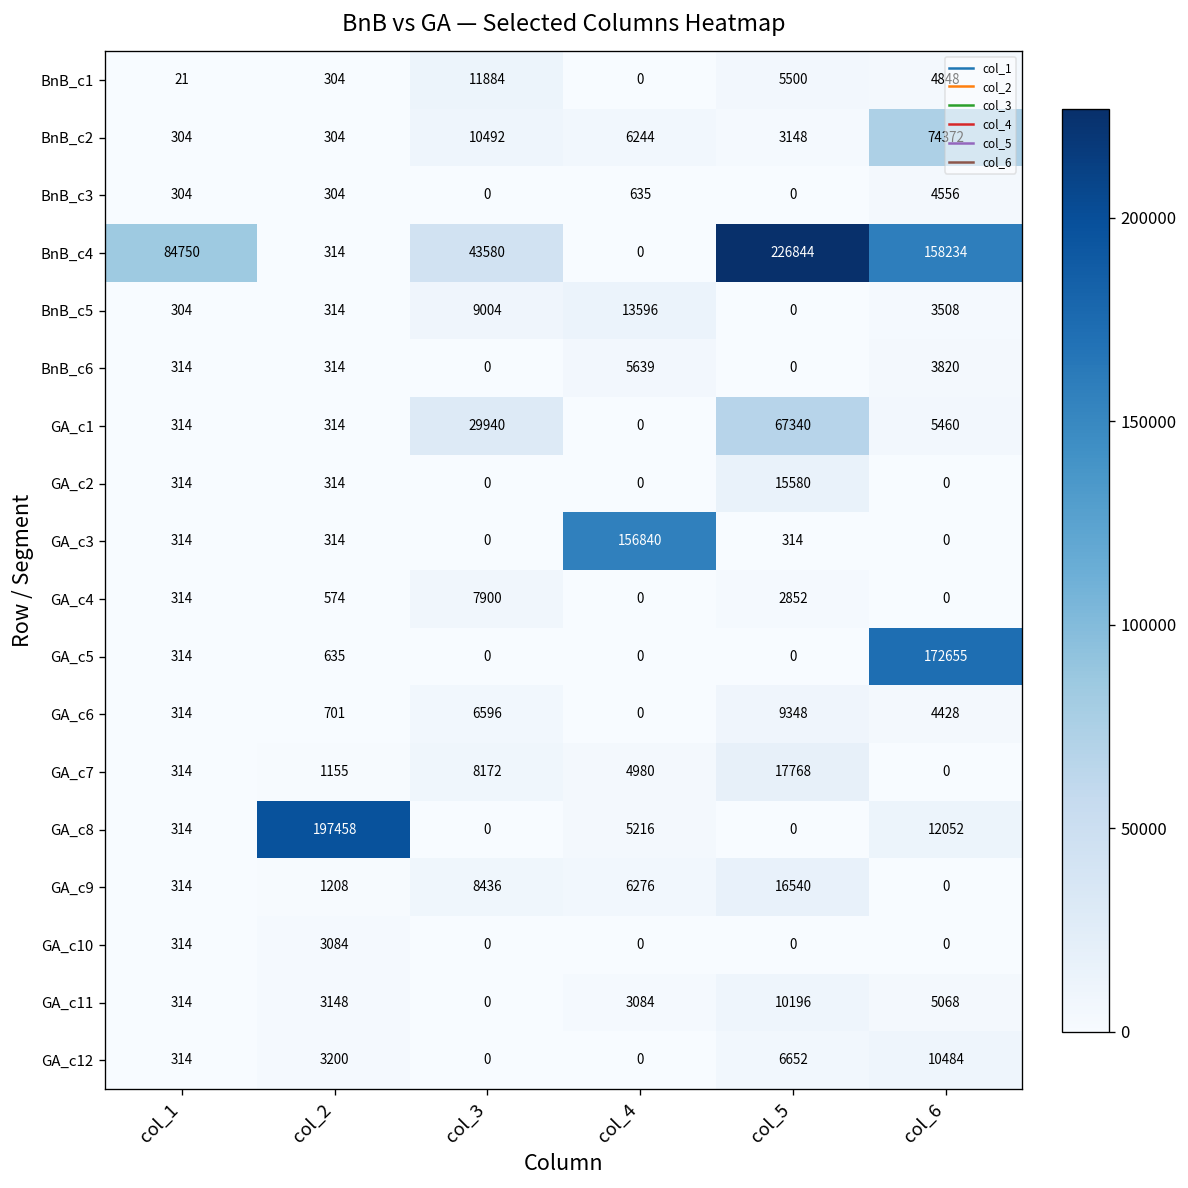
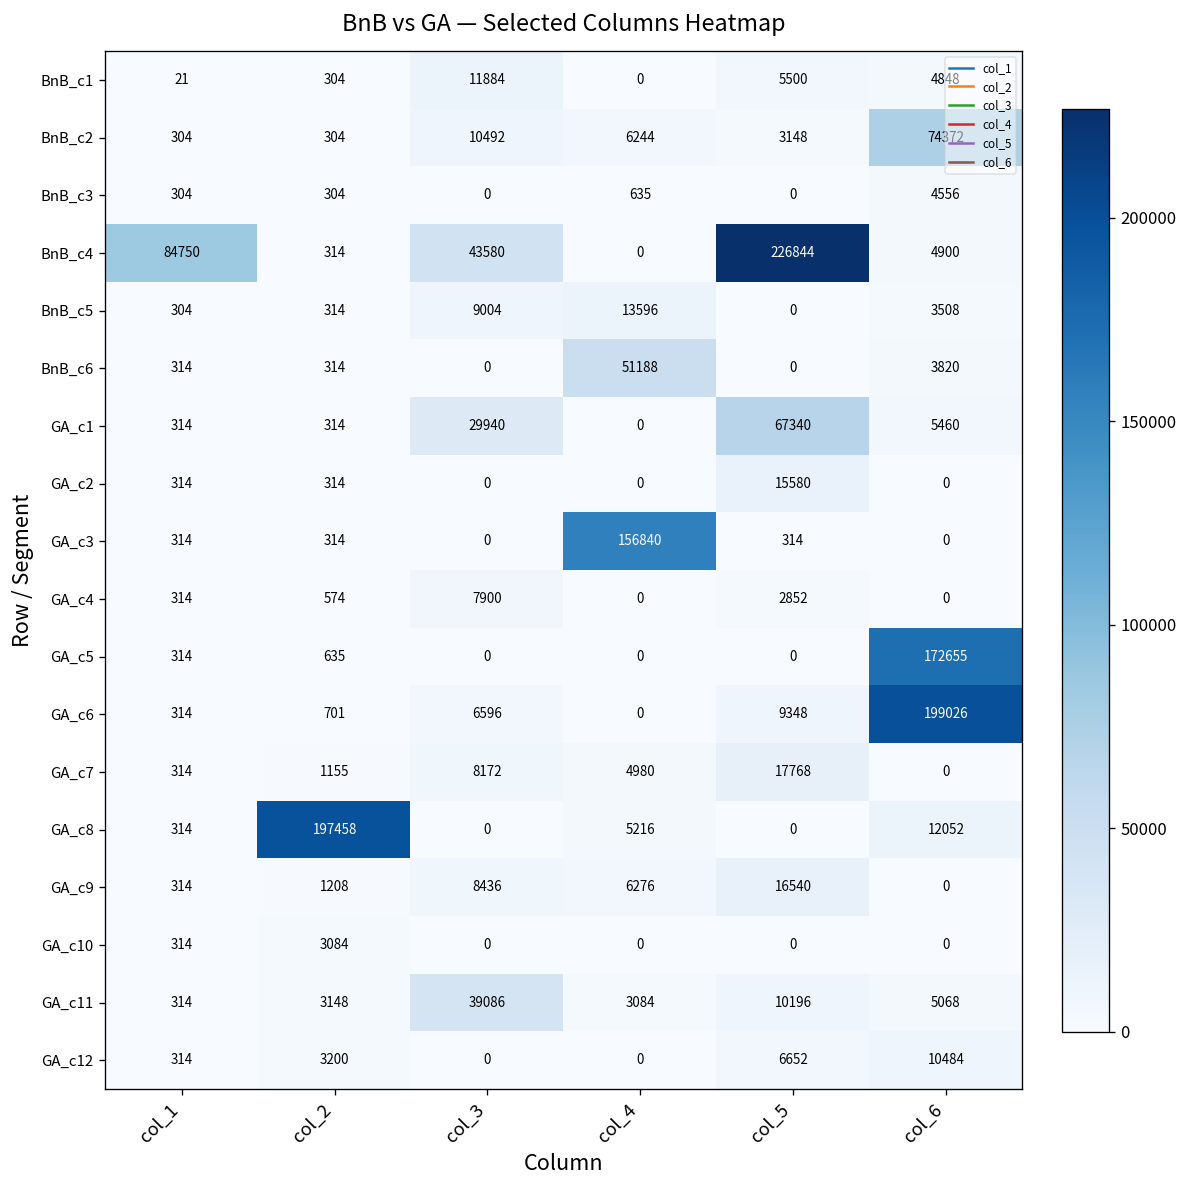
  {
    "BnB_c1": {
      "col_1": 21,
      "col_2": 304,
      "col_3": 11884,
      "col_4": 0,
      "col_5": 5500
    },
    "BnB_c2": {
      "col_1": 304,
      "col_2": 304,
      "col_3": 10492,
      "col_4": 6244,
      "col_5": 3148
    },
    "BnB_c3": {
      "col_1": 304,
      "col_2": 304,
      "col_3": 0,
      "col_4": 635,
      "col_5": 0,
      "col_6": 4556
    },
    "BnB_c4": {
      "col_1": 84750,
      "col_2": 314,
      "col_3": 43580,
      "col_4": 0,
      "col_5": 226844,
-     "col_6": 158234
+     "col_6": 4900
    },
    "BnB_c5": {
      "col_1": 304,
      "col_2": 314,
      "col_3": 9004,
      "col_4": 13596,
      "col_5": 0,
      "col_6": 3508
    },
    "BnB_c6": {
      "col_1": 314,
      "col_2": 314,
      "col_3": 0,
-     "col_4": 5639,
+     "col_4": 51188,
      "col_5": 0,
      "col_6": 3820
    },
    "GA_c1": {
      "col_1": 314,
      "col_2": 314,
      "col_3": 29940,
      "col_4": 0,
      "col_5": 67340,
      "col_6": 5460
    },
    "GA_c2": {
      "col_1": 314,
      "col_2": 314,
      "col_3": 0,
      "col_4": 0,
      "col_5": 15580,
      "col_6": 0
    },
    "GA_c3": {
      "col_1": 314,
      "col_2": 314,
      "col_3": 0,
      "col_4": 156840,
      "col_5": 314,
      "col_6": 0
    },
    "GA_c4": {
      "col_1": 314,
      "col_2": 574,
      "col_3": 7900,
      "col_4": 0,
      "col_5": 2852,
      "col_6": 0
    },
    "GA_c5": {
      "col_1": 314,
      "col_2": 635,
      "col_3": 0,
      "col_4": 0,
      "col_5": 0,
      "col_6": 172655
    },
    "GA_c6": {
      "col_1": 314,
      "col_2": 701,
      "col_3": 6596,
      "col_4": 0,
      "col_5": 9348,
-     "col_6": 4428
+     "col_6": 199026
    },
    "GA_c7": {
      "col_1": 314,
      "col_2": 1155,
      "col_3": 8172,
      "col_4": 4980,
      "col_5": 17768,
      "col_6": 0
    },
    "GA_c8": {
      "col_1": 314,
      "col_2": 197458,
      "col_3": 0,
      "col_4": 5216,
      "col_5": 0,
      "col_6": 12052
    },
    "GA_c9": {
      "col_1": 314,
      "col_2": 1208,
      "col_3": 8436,
      "col_4": 6276,
      "col_5": 16540,
      "col_6": 0
    },
    "GA_c10": {
      "col_1": 314,
      "col_2": 3084,
      "col_3": 0,
      "col_4": 0,
      "col_5": 0,
      "col_6": 0
    },
    "GA_c11": {
      "col_1": 314,
      "col_2": 3148,
-     "col_3": 0,
+     "col_3": 39086,
      "col_4": 3084,
      "col_5": 10196,
      "col_6": 5068
    },
    "GA_c12": {
      "col_1": 314,
      "col_2": 3200,
      "col_3": 0,
      "col_4": 0,
      "col_5": 6652,
      "col_6": 10484
    }
  }
